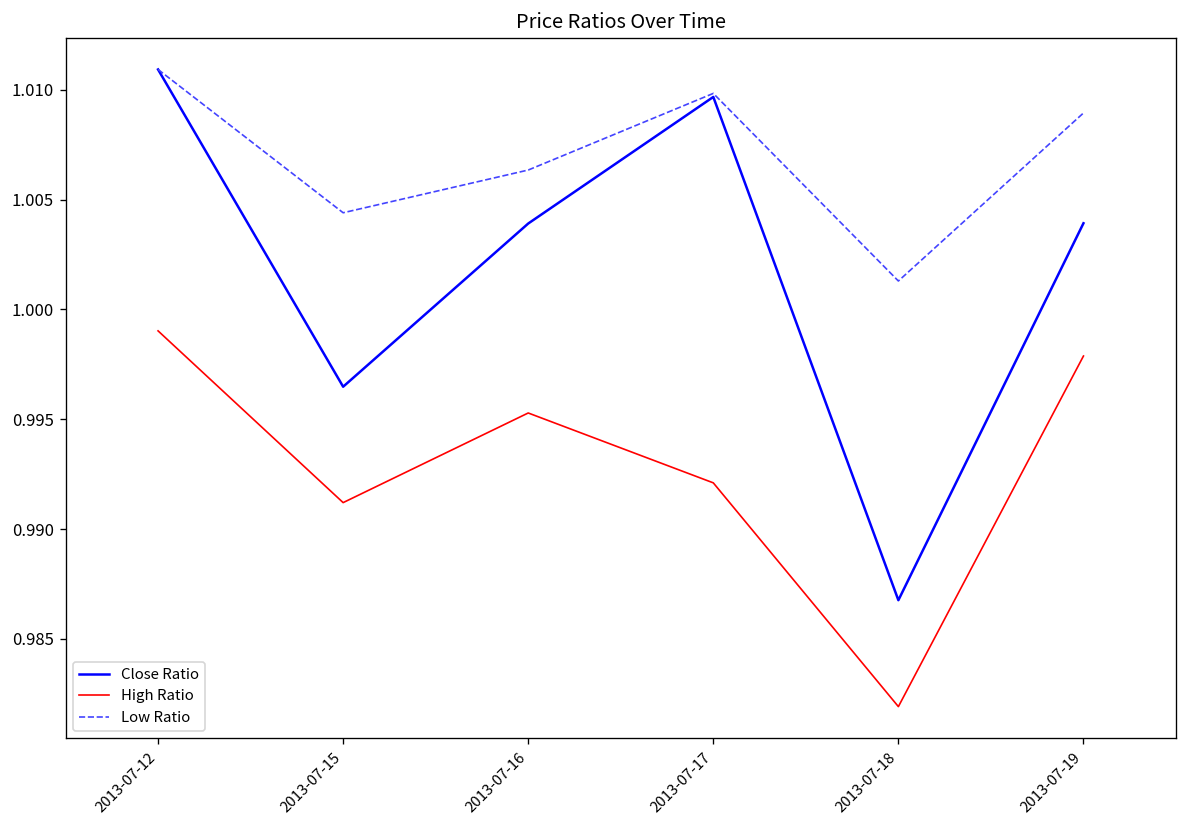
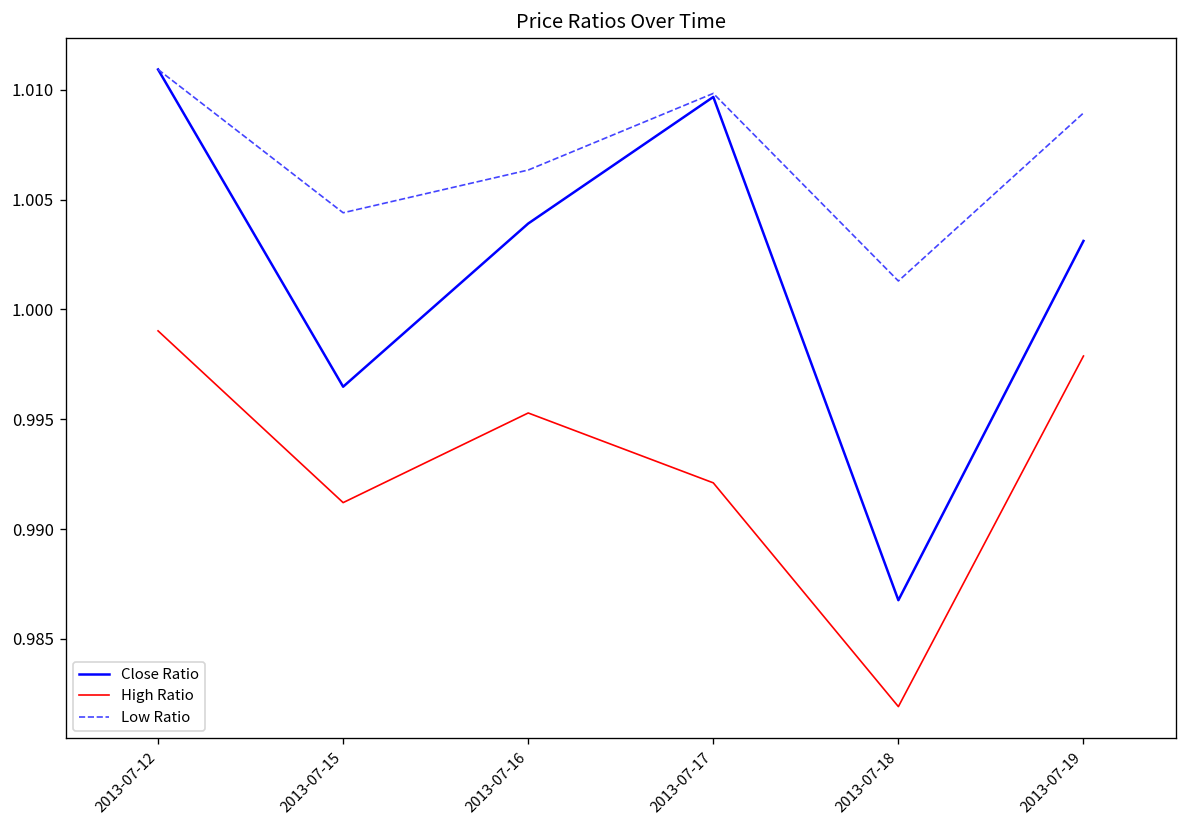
  {
    "Close Ratio": {
      "2013-07-15": 0.9965,
      "2013-07-16": 1.0039,
      "2013-07-17": 1.0097,
      "2013-07-18": 0.9868,
-     "2013-07-19": 1.0039
+     "2013-07-19": 1.0031
    },
    "High Ratio": {
      "2013-07-12": 0.9990,
      "2013-07-15": 0.9912,
      "2013-07-16": 0.9953,
      "2013-07-17": 0.9921,
      "2013-07-18": 0.9819,
      "2013-07-19": 0.9979
    },
    "Low Ratio": {
      "2013-07-15": 1.0044,
      "2013-07-16": 1.0063,
      "2013-07-17": 1.0098,
      "2013-07-18": 1.0013,
      "2013-07-19": 1.0089
    }
  }
